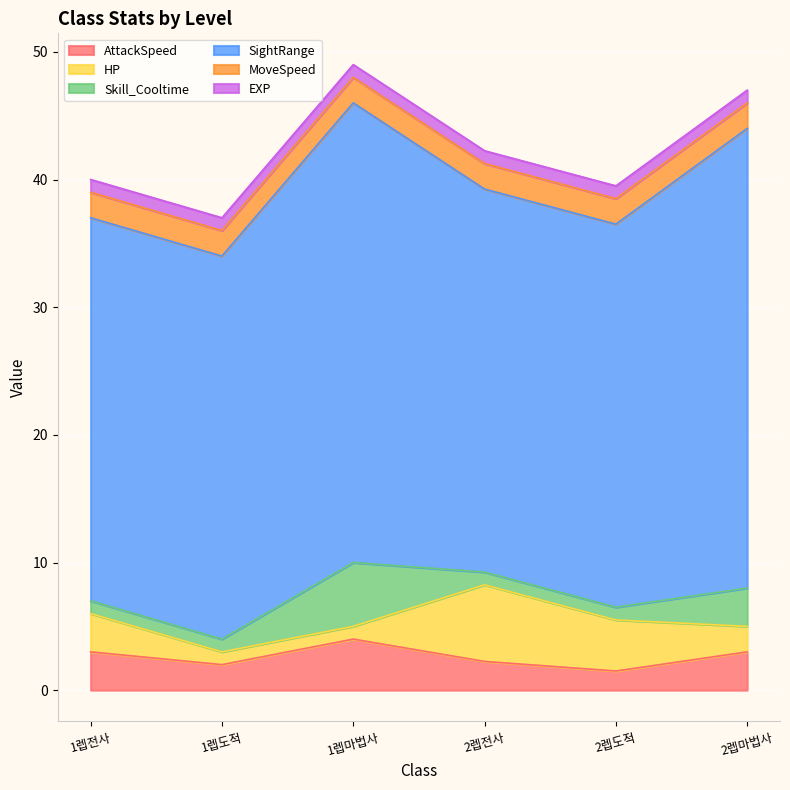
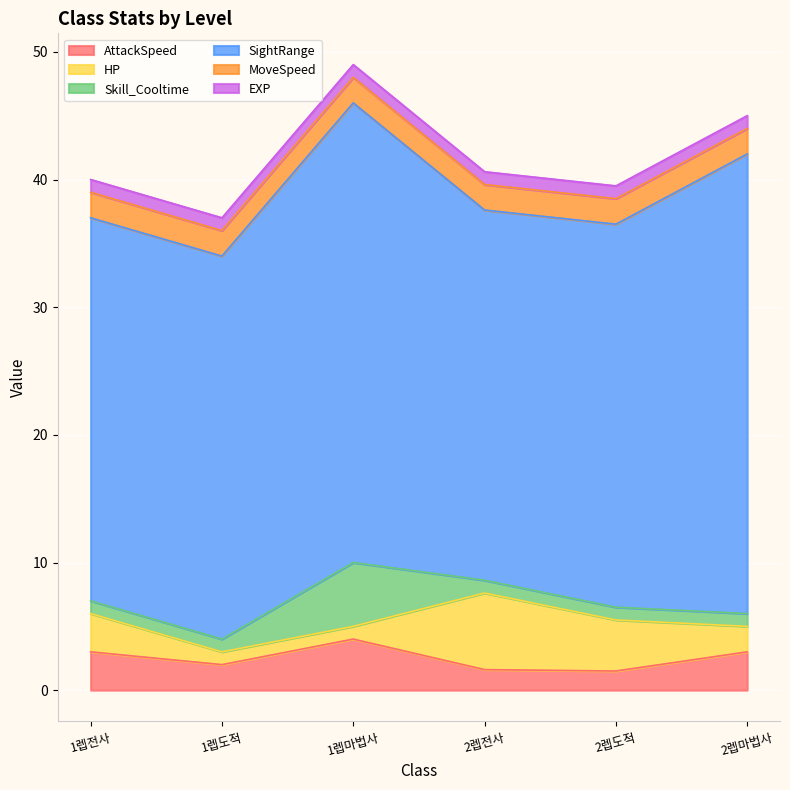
  {
    "AttackSpeed": {
      "1렙전사": 3.0,
      "1렙도적": 2.0,
      "1렙마법사": 4.0,
-     "2렙전사": 2.3,
+     "2렙전사": 1.6,
      "2렙도적": 1.5,
      "2렙마법사": 3.0
    },
    "HP": {
      "1렙전사": 3.0,
      "1렙도적": 1.0,
      "1렙마법사": 1.0,
      "2렙전사": 6.0,
      "2렙도적": 4.0,
      "2렙마법사": 2.0
    },
    "Skill_Cooltime": {
      "1렙전사": 1,
      "1렙도적": 1,
      "1렙마법사": 5,
      "2렙전사": 1,
      "2렙도적": 1,
-     "2렙마법사": 3
+     "2렙마법사": 1
    },
    "SightRange": {
      "1렙전사": 30,
      "1렙도적": 30,
      "1렙마법사": 36,
-     "2렙전사": 30,
+     "2렙전사": 29,
      "2렙도적": 30,
      "2렙마법사": 36
    },
    "MoveSpeed": {
      "1렙전사": 2.0,
      "1렙도적": 2.0,
      "1렙마법사": 2.0,
      "2렙전사": 2.0,
      "2렙도적": 2.0,
      "2렙마법사": 2.0
    },
    "EXP": {
      "1렙전사": 1.0,
      "1렙도적": 1.0,
      "1렙마법사": 1.0,
      "2렙전사": 1.0,
      "2렙도적": 1.0,
      "2렙마법사": 1.0
    }
  }
